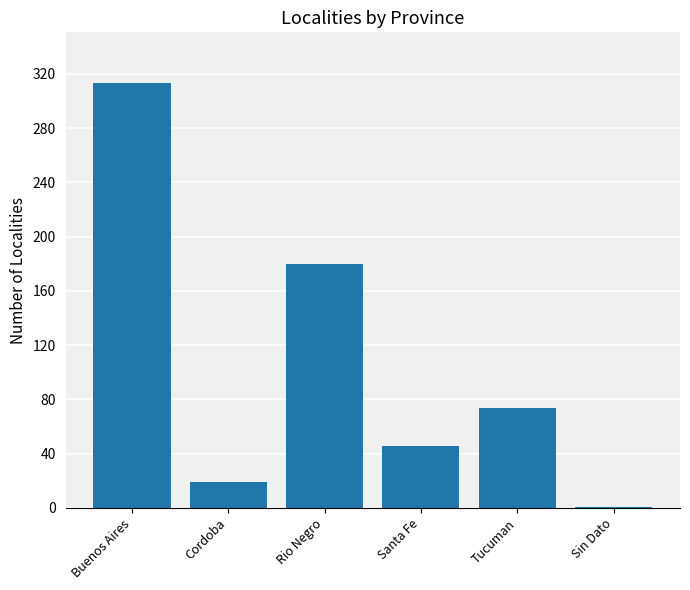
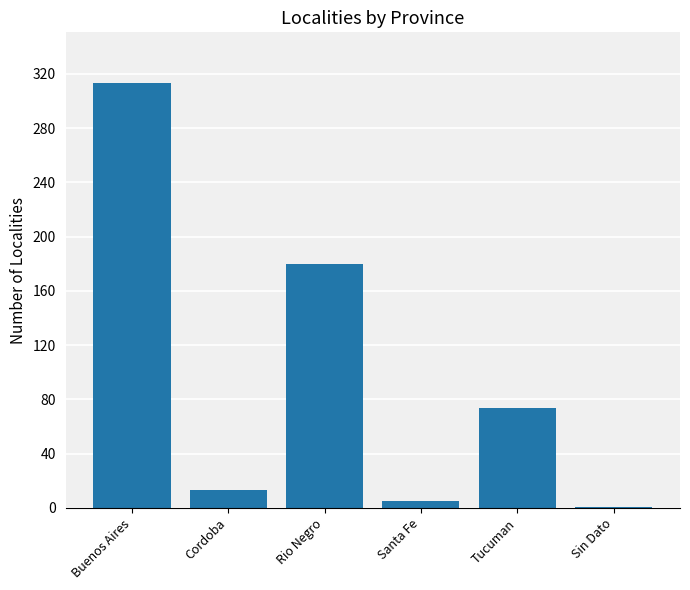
  {
    "Buenos Aires": 313,
-   "Cordoba": 19,
+   "Cordoba": 13,
    "Rio Negro": 180,
-   "Santa Fe": 46,
+   "Santa Fe": 5,
    "Tucuman": 74
  }
